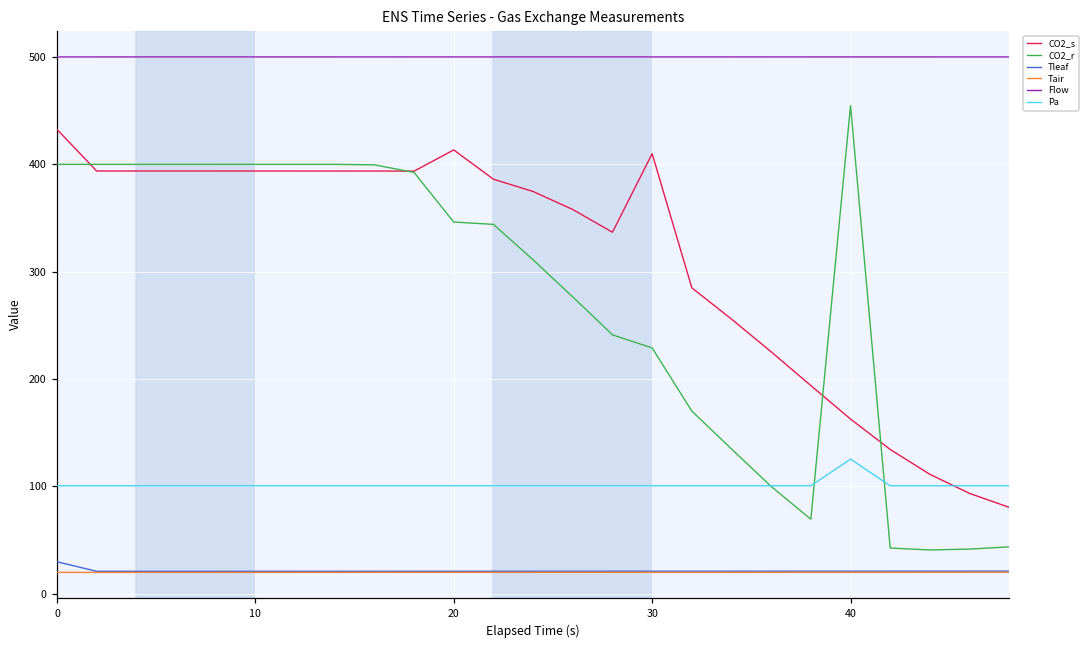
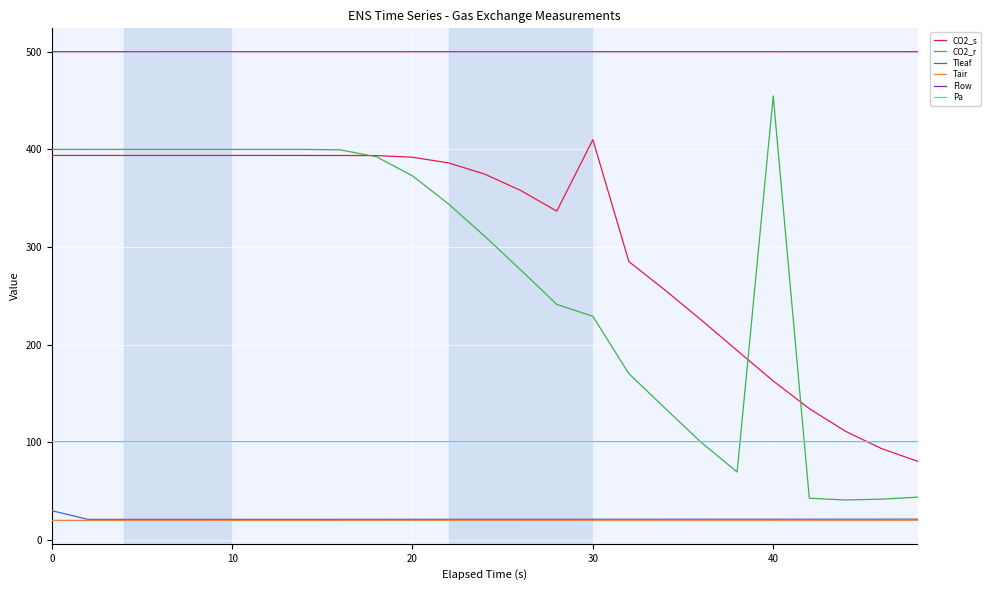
  {
    "CO2_s": {
-     "0": 430,
+     "0": 390,
      "10": 390,
-     "20": 410,
+     "20": 390,
      "30": 410,
      "40": 160
    },
    "CO2_r": {
      "0": 400,
      "10": 400,
-     "20": 350,
+     "20": 370,
      "30": 230,
      "40": 450
    },
    "Tleaf": {
      "0": 30
    },
    "Tair": {
      "0": 20
    },
    "Flow": {
      "0": 500,
      "10": 500,
      "20": 500,
      "30": 500,
      "40": 500
    },
    "Pa": {
      "0": 100,
      "10": 100,
      "20": 100,
      "30": 100,
-     "40": 130
+     "40": 100
    }
  }
